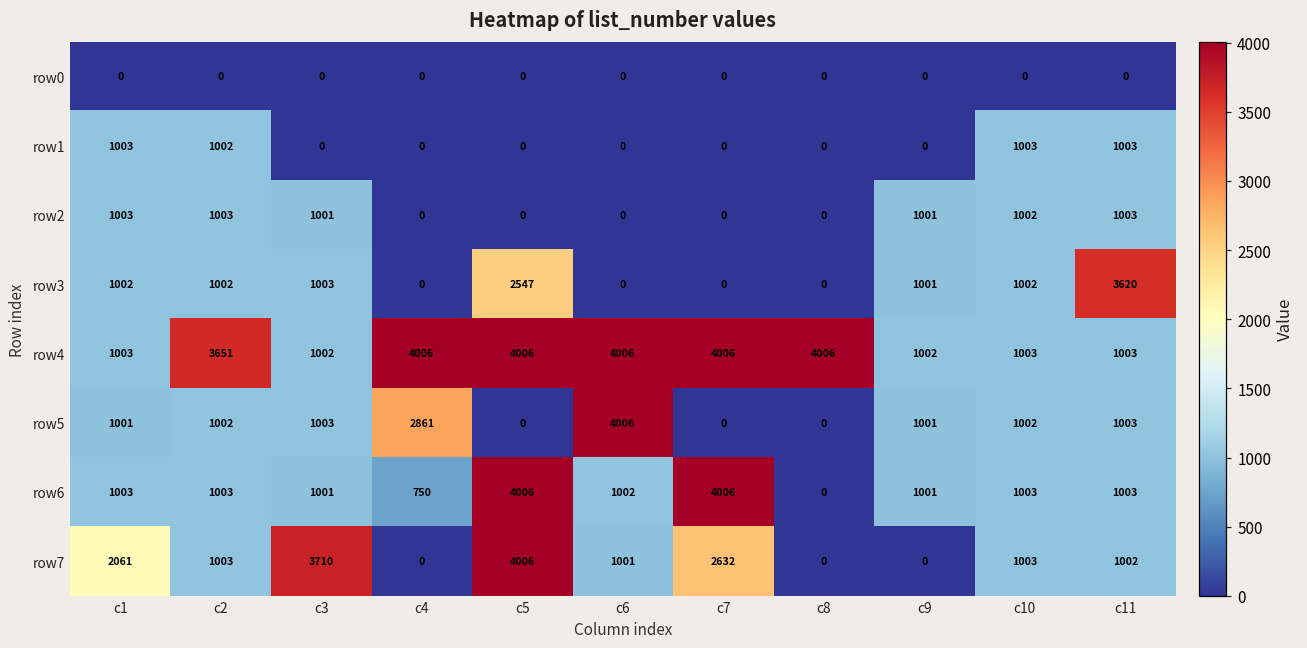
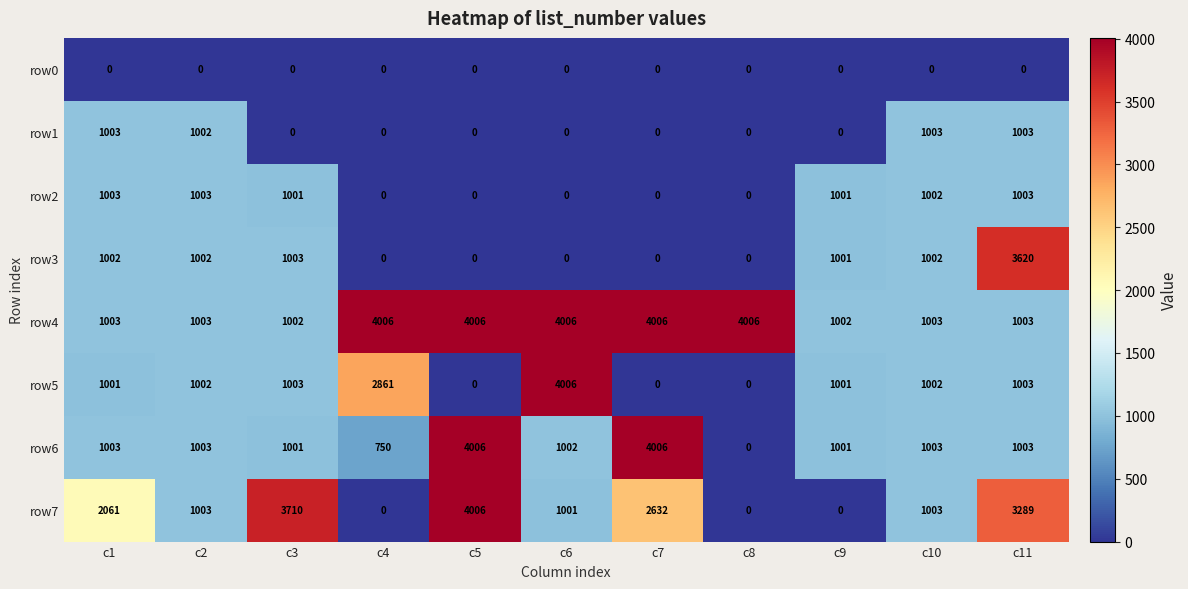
  {
    "row0": {
      "c1": 0,
      "c2": 0,
      "c3": 0,
      "c4": 0,
      "c5": 0,
      "c6": 0,
      "c7": 0,
      "c8": 0,
      "c9": 0,
      "c10": 0,
      "c11": 0
    },
    "row1": {
      "c1": 1003,
      "c2": 1002,
      "c3": 0,
      "c4": 0,
      "c5": 0,
      "c6": 0,
      "c7": 0,
      "c8": 0,
      "c9": 0,
      "c10": 1003,
      "c11": 1003
    },
    "row2": {
      "c1": 1003,
      "c2": 1003,
      "c3": 1001,
      "c4": 0,
      "c5": 0,
      "c6": 0,
      "c7": 0,
      "c8": 0,
      "c9": 1001,
      "c10": 1002,
      "c11": 1003
    },
    "row3": {
      "c1": 1002,
      "c2": 1002,
      "c3": 1003,
      "c4": 0,
-     "c5": 2547,
+     "c5": 0,
      "c6": 0,
      "c7": 0,
      "c8": 0,
      "c9": 1001,
      "c10": 1002,
      "c11": 3620
    },
    "row4": {
      "c1": 1003,
-     "c2": 3651,
+     "c2": 1003,
      "c3": 1002,
      "c4": 4006,
      "c5": 4006,
      "c6": 4006,
      "c7": 4006,
      "c8": 4006,
      "c9": 1002,
      "c10": 1003,
      "c11": 1003
    },
    "row5": {
      "c1": 1001,
      "c2": 1002,
      "c3": 1003,
      "c4": 2861,
      "c5": 0,
      "c6": 4006,
      "c7": 0,
      "c8": 0,
      "c9": 1001,
      "c10": 1002,
      "c11": 1003
    },
    "row6": {
      "c1": 1003,
      "c2": 1003,
      "c3": 1001,
      "c4": 750,
      "c5": 4006,
      "c6": 1002,
      "c7": 4006,
      "c8": 0,
      "c9": 1001,
      "c10": 1003,
      "c11": 1003
    },
    "row7": {
      "c1": 2061,
      "c2": 1003,
      "c3": 3710,
      "c4": 0,
      "c5": 4006,
      "c6": 1001,
      "c7": 2632,
      "c8": 0,
      "c9": 0,
      "c10": 1003,
-     "c11": 1002
+     "c11": 3289
    }
  }
